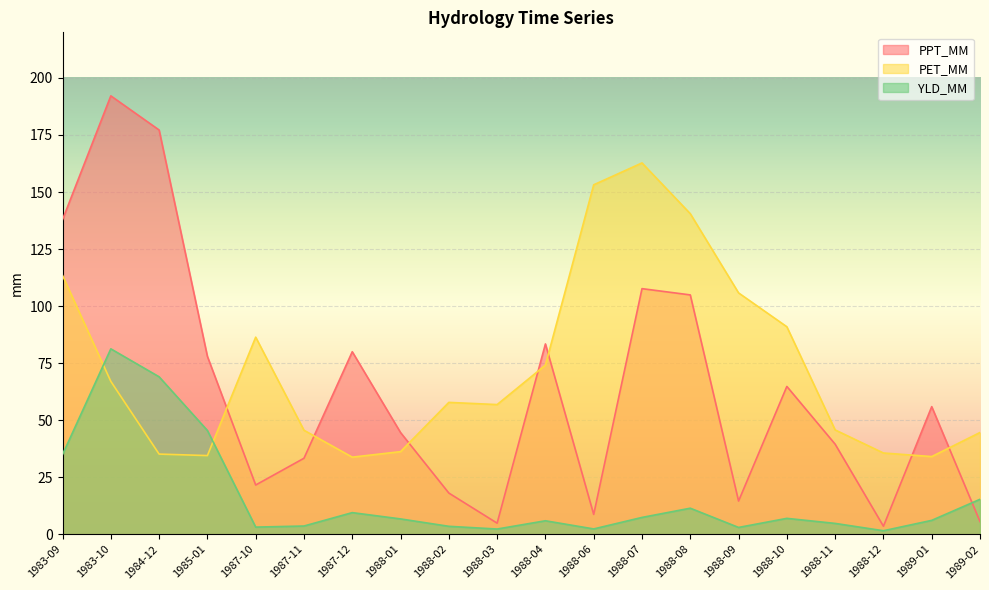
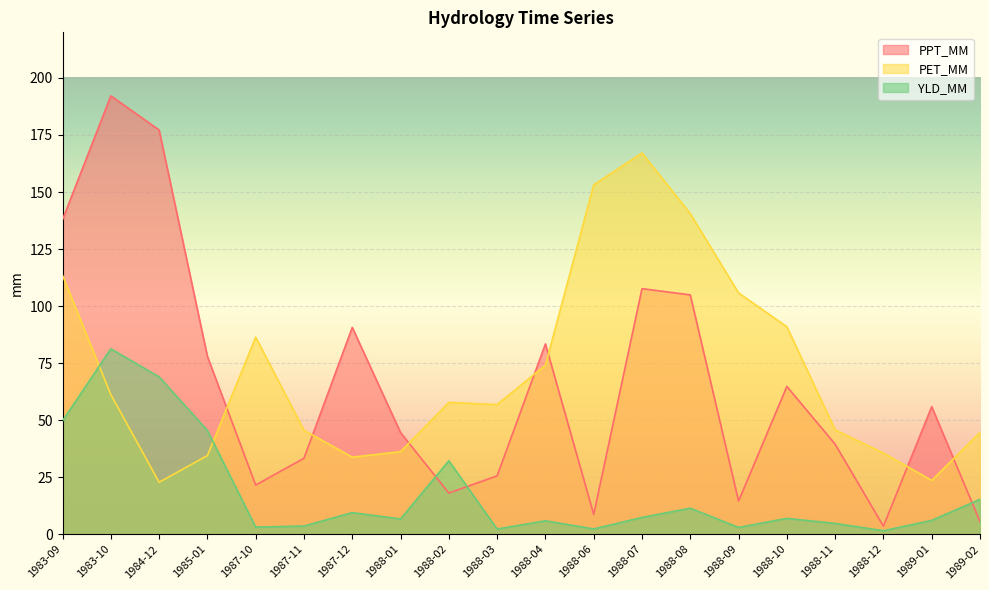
  {
    "PPT_MM": {
      "1983-09": 138,
      "1983-10": 192,
      "1984-12": 177,
      "1985-01": 78,
      "1987-10": 22,
      "1987-11": 33,
-     "1987-12": 80,
+     "1987-12": 91,
      "1988-01": 45,
      "1988-02": 18,
-     "1988-03": 5,
+     "1988-03": 26,
      "1988-04": 83,
      "1988-06": 9,
      "1988-07": 108,
      "1988-08": 105,
      "1988-09": 15,
      "1988-10": 65,
      "1988-11": 39,
      "1988-12": 4,
      "1989-01": 56,
      "1989-02": 6
    },
    "PET_MM": {
      "1983-09": 113,
-     "1983-10": 67,
-     "1984-12": 35,
+     "1983-10": 61,
+     "1984-12": 23,
      "1985-01": 34,
      "1987-10": 86,
      "1987-11": 46,
      "1987-12": 34,
      "1988-01": 36,
      "1988-02": 58,
      "1988-03": 57,
      "1988-04": 74,
      "1988-06": 153,
-     "1988-07": 163,
+     "1988-07": 167,
      "1988-08": 141,
      "1988-09": 106,
      "1988-10": 91,
      "1988-11": 46,
      "1988-12": 36,
-     "1989-01": 34,
+     "1989-01": 24,
      "1989-02": 45
    },
    "YLD_MM": {
-     "1983-09": 35,
+     "1983-09": 50,
      "1983-10": 81,
      "1984-12": 69,
      "1985-01": 45,
      "1987-10": 3,
      "1987-11": 4,
      "1987-12": 9,
      "1988-01": 7,
-     "1988-02": 3,
+     "1988-02": 32,
      "1988-03": 2,
      "1988-04": 6,
      "1988-06": 2,
      "1988-07": 7,
      "1988-08": 11,
      "1988-09": 3,
      "1988-10": 7,
      "1988-11": 5,
      "1988-12": 2,
      "1989-01": 6,
      "1989-02": 15
    }
  }
